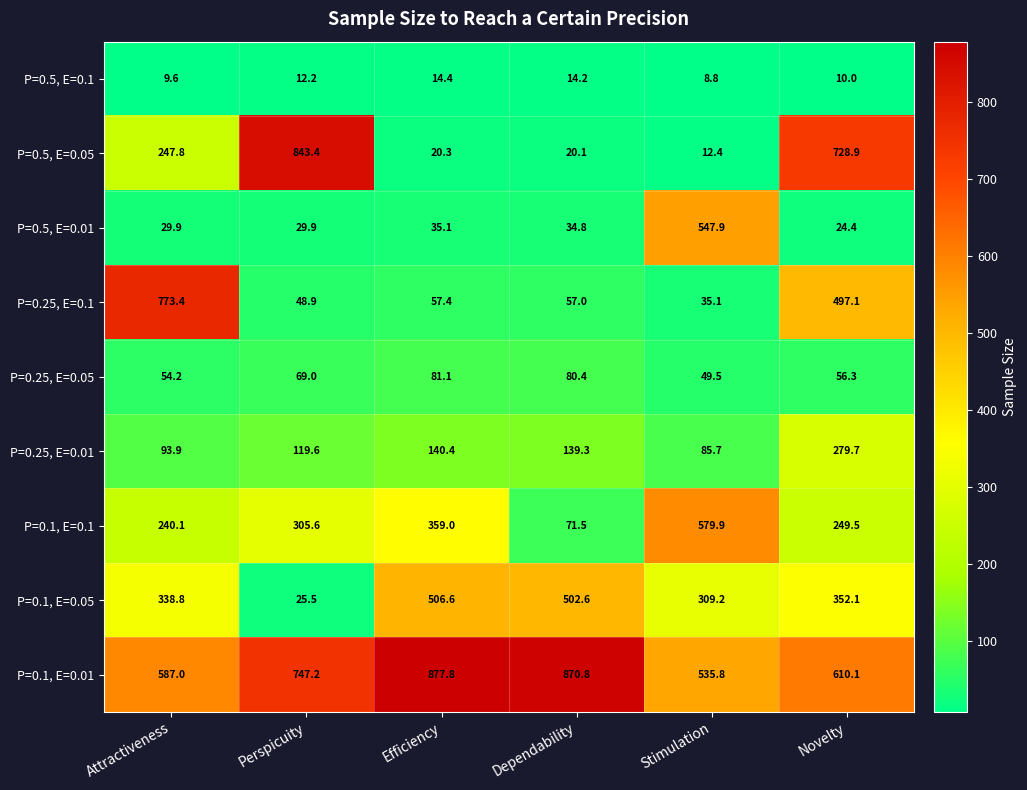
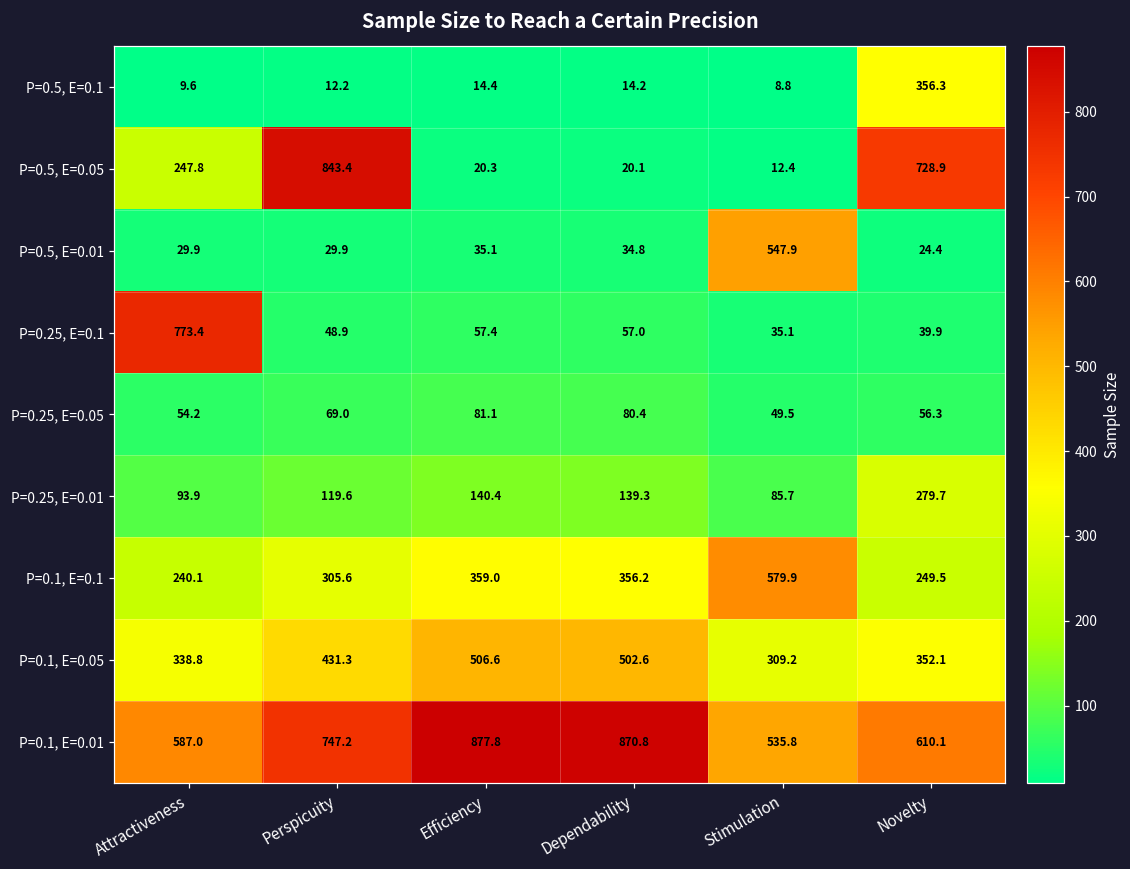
  {
    "P=0.5, E=0.1": {
      "Attractiveness": 9.6,
      "Perspicuity": 12.2,
      "Efficiency": 14.4,
      "Dependability": 14.2,
      "Stimulation": 8.8,
-     "Novelty": 10.0
+     "Novelty": 356.3
    },
    "P=0.5, E=0.05": {
      "Attractiveness": 247.8,
      "Perspicuity": 843.4,
      "Efficiency": 20.3,
      "Dependability": 20.1,
      "Stimulation": 12.4,
      "Novelty": 728.9
    },
    "P=0.5, E=0.01": {
      "Attractiveness": 29.9,
      "Perspicuity": 29.9,
      "Efficiency": 35.1,
      "Dependability": 34.8,
      "Stimulation": 547.9,
      "Novelty": 24.4
    },
    "P=0.25, E=0.1": {
      "Attractiveness": 773.4,
      "Perspicuity": 48.9,
      "Efficiency": 57.4,
      "Dependability": 57.0,
      "Stimulation": 35.1,
-     "Novelty": 497.1
+     "Novelty": 39.9
    },
    "P=0.25, E=0.05": {
      "Attractiveness": 54.2,
      "Perspicuity": 69.0,
      "Efficiency": 81.1,
      "Dependability": 80.4,
      "Stimulation": 49.5,
      "Novelty": 56.3
    },
    "P=0.25, E=0.01": {
      "Attractiveness": 93.9,
      "Perspicuity": 119.6,
      "Efficiency": 140.4,
      "Dependability": 139.3,
      "Stimulation": 85.7,
      "Novelty": 279.7
    },
    "P=0.1, E=0.1": {
      "Attractiveness": 240.1,
      "Perspicuity": 305.6,
      "Efficiency": 359.0,
-     "Dependability": 71.5,
+     "Dependability": 356.2,
      "Stimulation": 579.9,
      "Novelty": 249.5
    },
    "P=0.1, E=0.05": {
      "Attractiveness": 338.8,
-     "Perspicuity": 25.5,
+     "Perspicuity": 431.3,
      "Efficiency": 506.6,
      "Dependability": 502.6,
      "Stimulation": 309.2,
      "Novelty": 352.1
    },
    "P=0.1, E=0.01": {
      "Attractiveness": 587.0,
      "Perspicuity": 747.2,
      "Efficiency": 877.8,
      "Dependability": 870.8,
      "Stimulation": 535.8,
      "Novelty": 610.1
    }
  }
